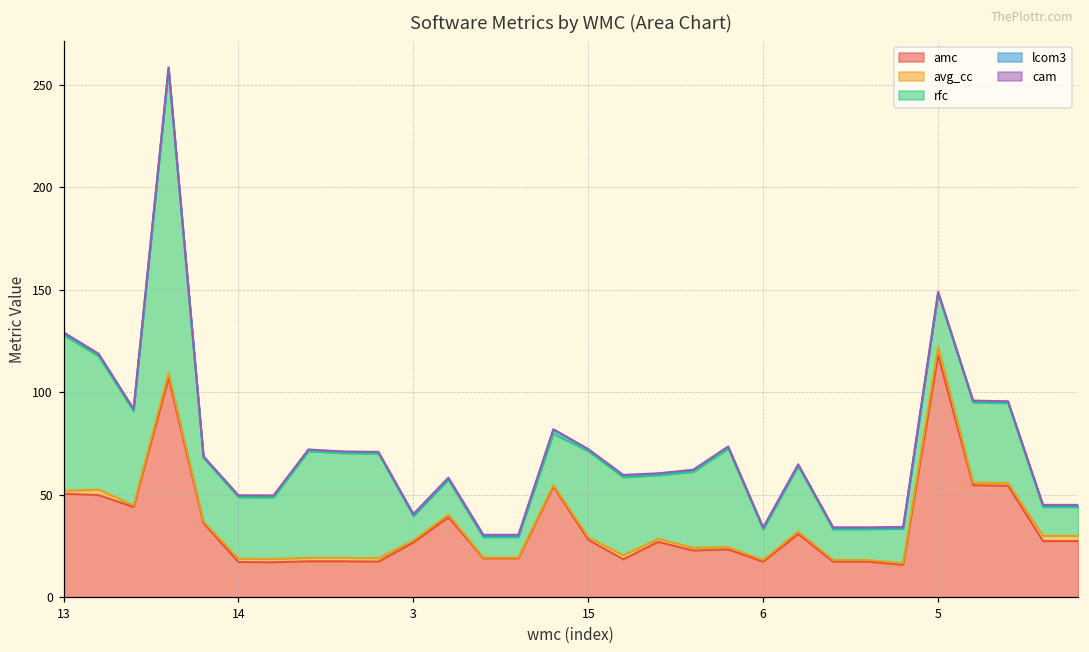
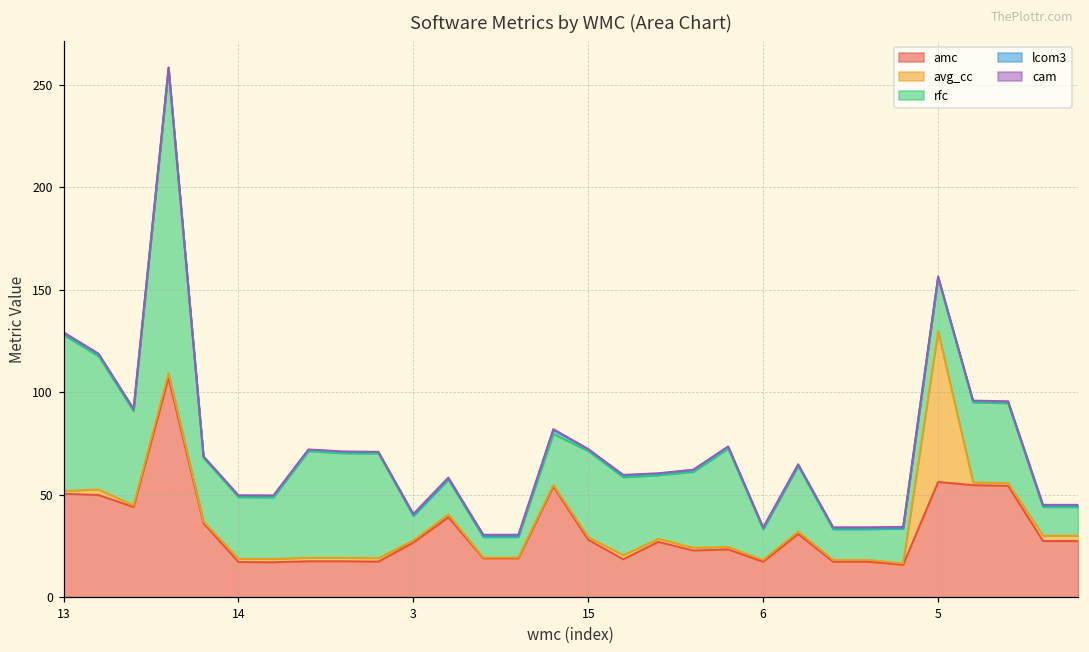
  {
    "amc": {
-     "5": 118
+     "5": 56
    },
    "avg_cc": {
-     "5": 4
+     "5": 73
    }
  }
